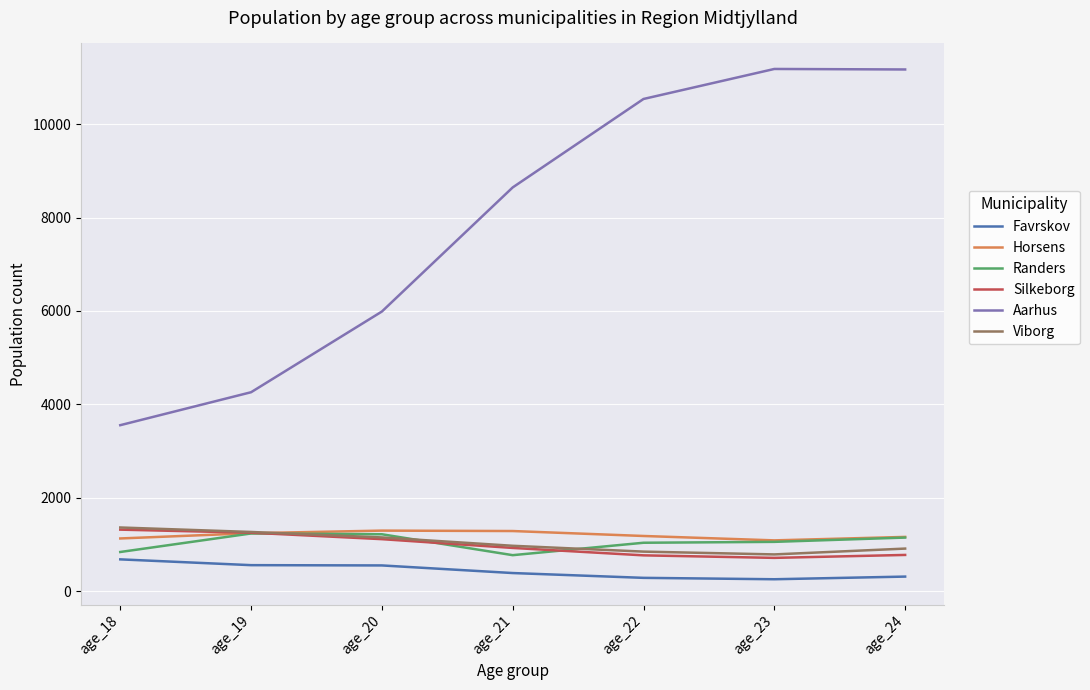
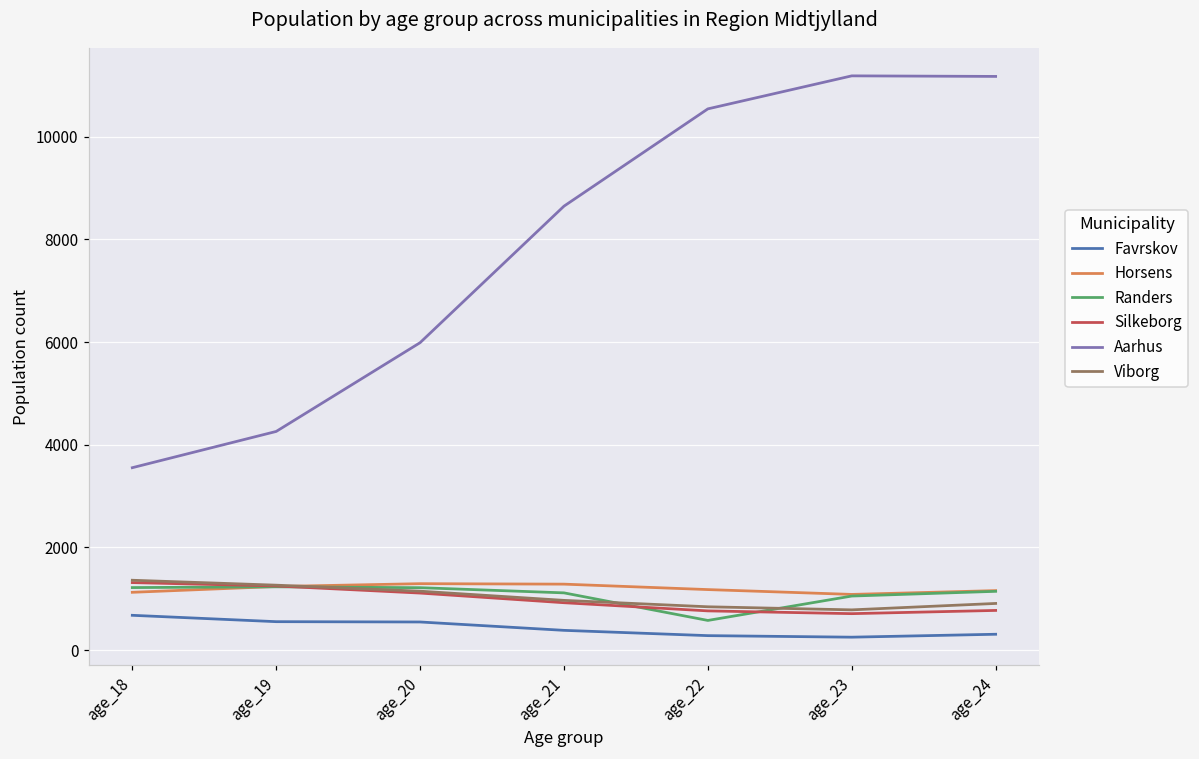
  {
    "Randers": {
-     "age_18": 800,
+     "age_18": 1200,
      "age_20": 1200,
-     "age_21": 800,
-     "age_22": 1000
+     "age_21": 1100,
+     "age_22": 600
    },
    "Viborg": {
      "age_22": 800,
      "age_23": 800,
      "age_24": 900
    }
  }
